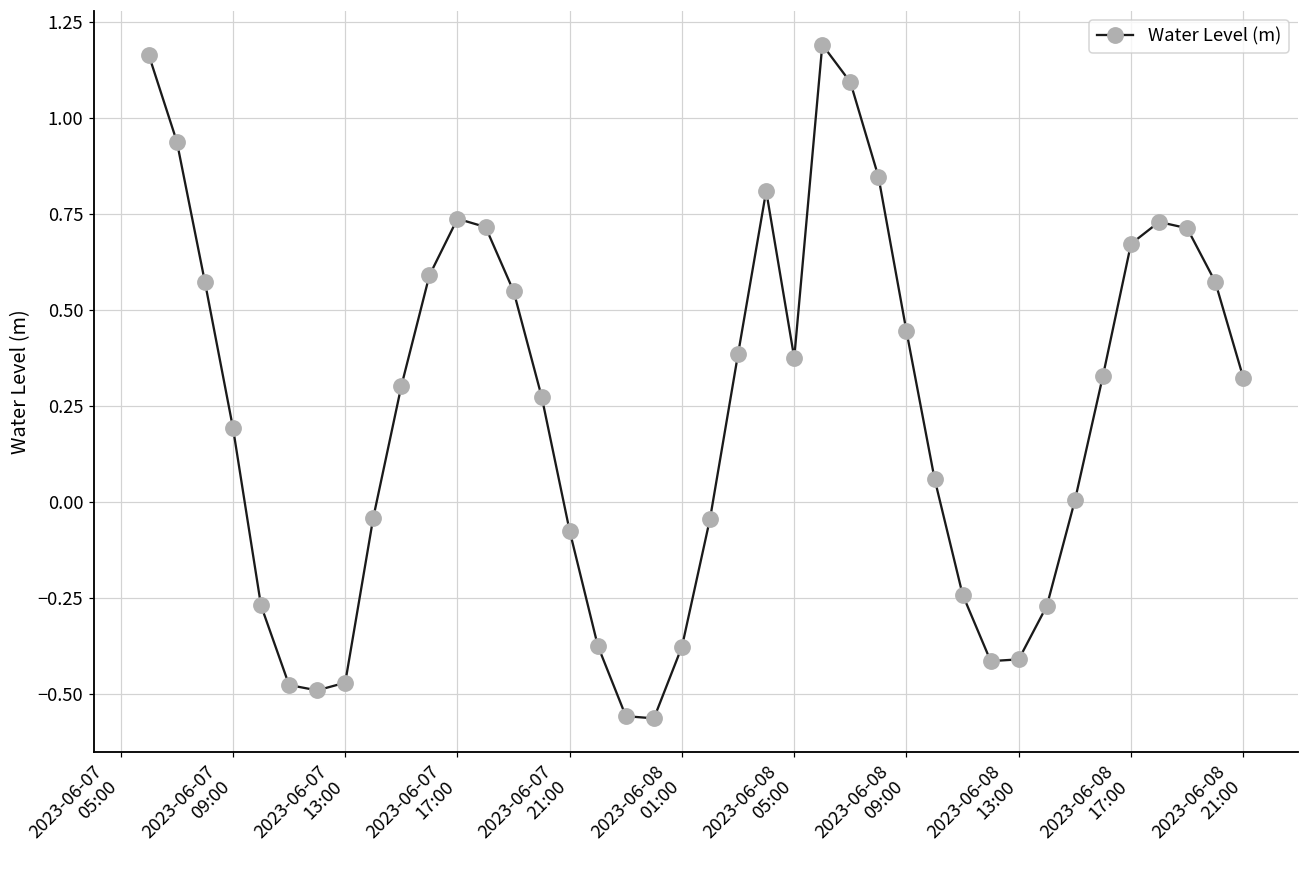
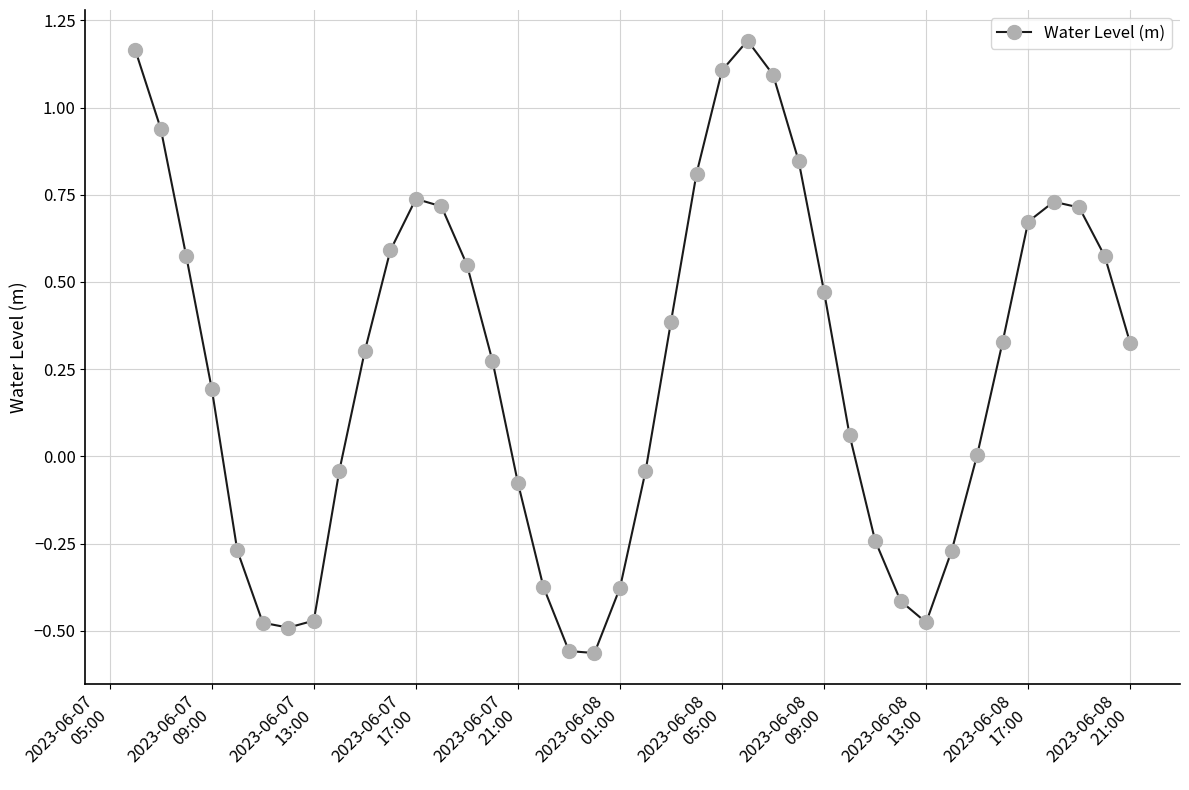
  {
    "2023-06-07 09:00": 0.19,
    "2023-06-07 13:00": -0.47,
    "2023-06-07 17:00": 0.74,
    "2023-06-07 21:00": -0.08,
    "2023-06-08 01:00": -0.38,
-   "2023-06-08 05:00": 0.38,
-   "2023-06-08 09:00": 0.44,
-   "2023-06-08 13:00": -0.41,
+   "2023-06-08 05:00": 1.11,
+   "2023-06-08 09:00": 0.47,
+   "2023-06-08 13:00": -0.48,
    "2023-06-08 17:00": 0.67,
    "2023-06-08 21:00": 0.32
  }
